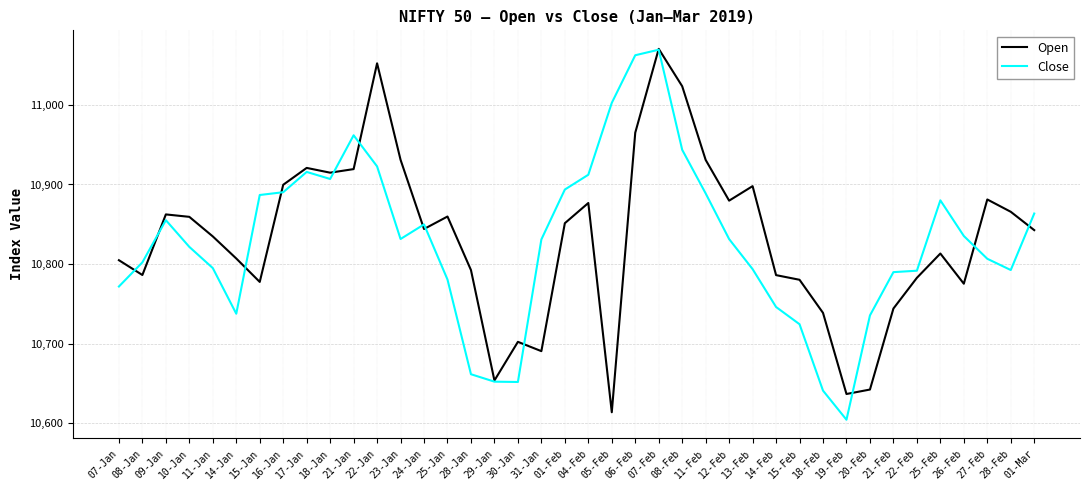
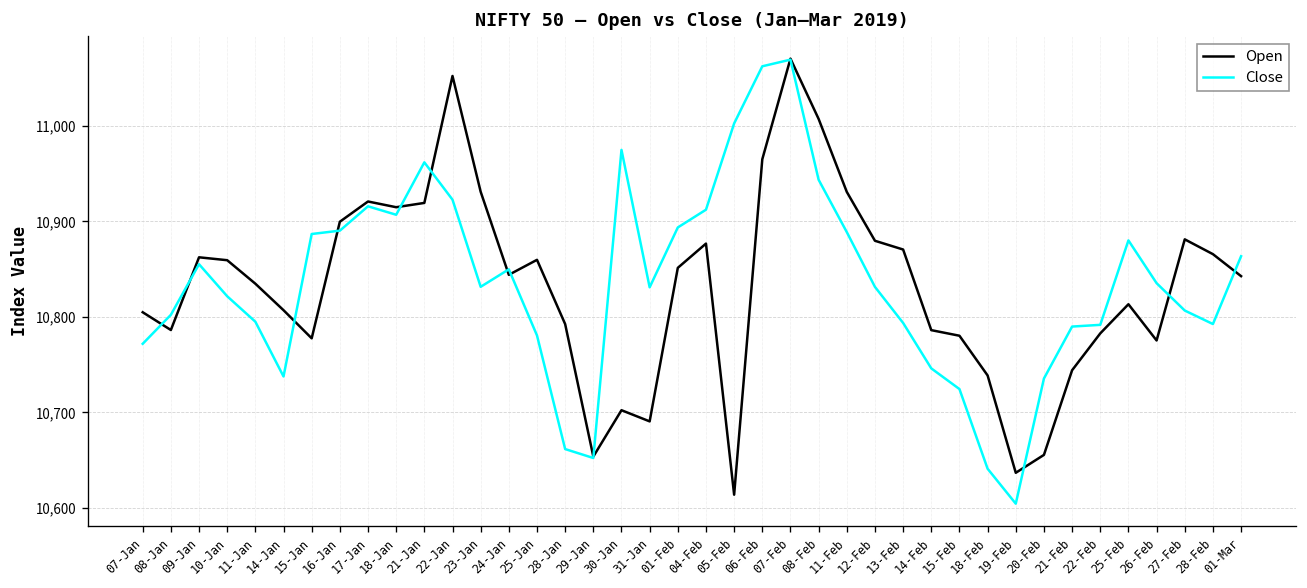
  {
    "Open": {
      "07-Jan": "10,800",
      "08-Jan": "10,790",
      "09-Jan": "10,860",
      "10-Jan": "10,860",
      "11-Jan": "10,830",
      "14-Jan": "10,810",
      "15-Jan": "10,780",
      "16-Jan": "10,900",
      "17-Jan": "10,920",
      "18-Jan": "10,910",
      "21-Jan": "10,920",
      "22-Jan": "11,050",
      "23-Jan": "10,930",
      "24-Jan": "10,840",
      "25-Jan": "10,860",
      "28-Jan": "10,790",
      "30-Jan": "10,700",
      "31-Jan": "10,690",
      "01-Feb": "10,850",
      "04-Feb": "10,880",
      "05-Feb": "10,610",
      "06-Feb": "10,970",
-     "08-Feb": "11,020",
+     "08-Feb": "11,010",
      "11-Feb": "10,930",
      "12-Feb": "10,880",
-     "13-Feb": "10,900",
+     "13-Feb": "10,870",
      "14-Feb": "10,790",
      "15-Feb": "10,780",
      "18-Feb": "10,740",
      "19-Feb": "10,640",
-     "20-Feb": "10,640",
+     "20-Feb": "10,660",
      "21-Feb": "10,740",
      "22-Feb": "10,780",
      "25-Feb": "10,810",
      "26-Feb": "10,780",
      "27-Feb": "10,880",
      "28-Feb": "10,870",
      "01-Mar": "10,840"
    },
    "Close": {
      "07-Jan": "10,770",
      "08-Jan": "10,800",
      "09-Jan": "10,860",
      "10-Jan": "10,820",
      "11-Jan": "10,790",
      "14-Jan": "10,740",
      "15-Jan": "10,890",
      "16-Jan": "10,890",
      "17-Jan": "10,920",
      "18-Jan": "10,910",
      "21-Jan": "10,960",
      "22-Jan": "10,920",
      "23-Jan": "10,830",
      "24-Jan": "10,850",
      "25-Jan": "10,780",
      "28-Jan": "10,660",
-     "30-Jan": "10,650",
+     "30-Jan": "10,970",
      "31-Jan": "10,830",
      "01-Feb": "10,890",
      "04-Feb": "10,910",
      "05-Feb": "11,000",
      "06-Feb": "11,060",
      "08-Feb": "10,940",
      "11-Feb": "10,890",
      "12-Feb": "10,830",
      "13-Feb": "10,790",
      "14-Feb": "10,750",
      "15-Feb": "10,720",
      "18-Feb": "10,640",
      "19-Feb": "10,600",
      "20-Feb": "10,740",
      "21-Feb": "10,790",
      "22-Feb": "10,790",
      "25-Feb": "10,880",
      "26-Feb": "10,840",
      "27-Feb": "10,810",
      "28-Feb": "10,790",
      "01-Mar": "10,860"
    }
  }
